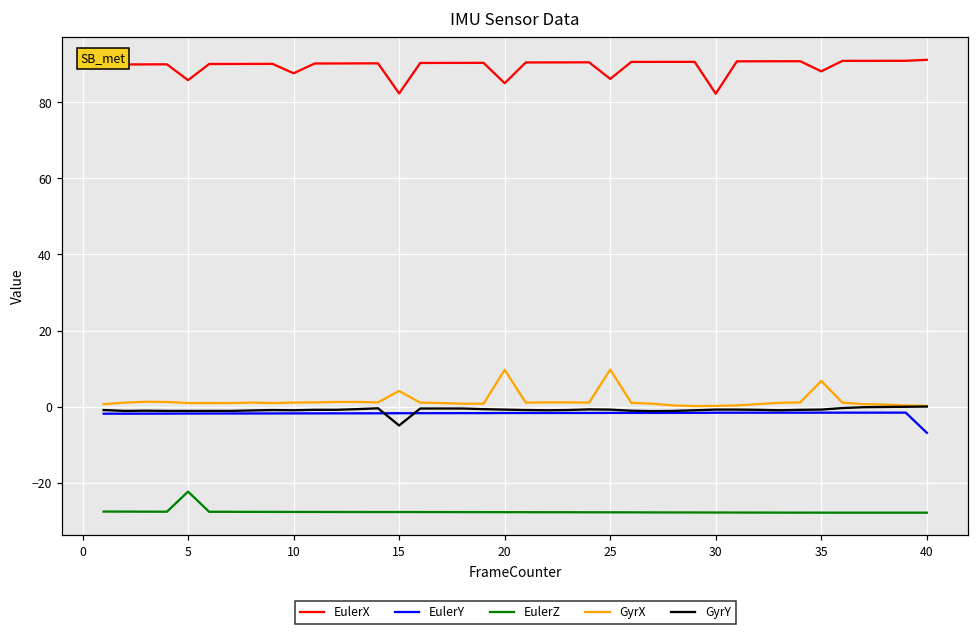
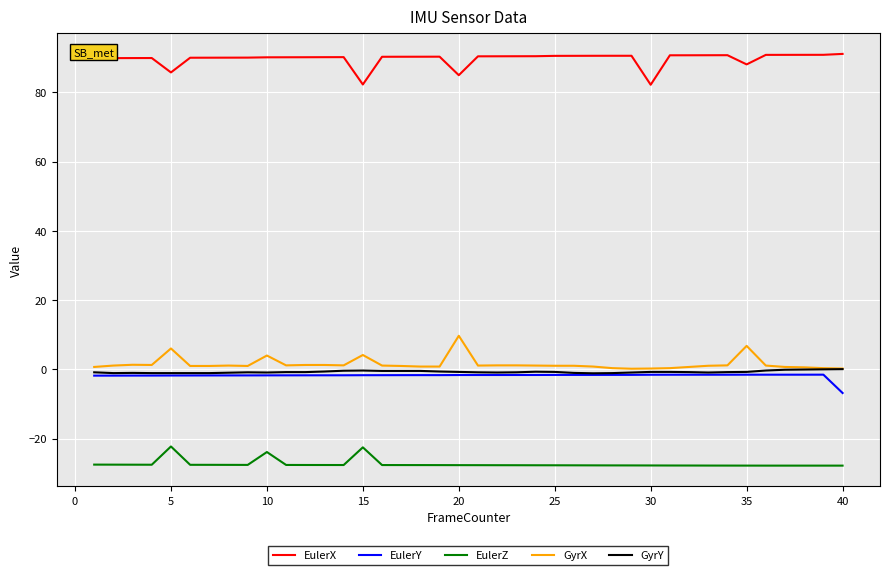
  {
    "EulerX": {
      "5": 86,
-     "10": 88,
+     "10": 90,
      "15": 82,
      "20": 85,
-     "25": 86,
+     "25": 91,
      "30": 82,
      "35": 88,
      "40": 91
    },
    "EulerY": {
      "10": -2,
      "15": -2,
      "20": -2,
      "25": -2,
      "30": -2,
      "35": -2,
      "40": -7
    },
    "EulerZ": {
      "5": -22,
-     "10": -28,
-     "15": -28,
+     "10": -24,
+     "15": -23,
      "20": -28,
      "25": -28,
      "30": -28,
      "35": -28,
      "40": -28
    },
    "GyrX": {
-     "5": 1,
-     "10": 1,
+     "5": 6,
+     "10": 4,
      "15": 4,
      "20": 10,
-     "25": 10,
+     "25": 1,
      "30": 0,
      "35": 7
    },
    "GyrY": {
      "10": -1,
-     "15": -5,
+     "15": 0,
      "20": -1,
      "25": -1,
      "30": -1,
      "35": -1
    }
  }
